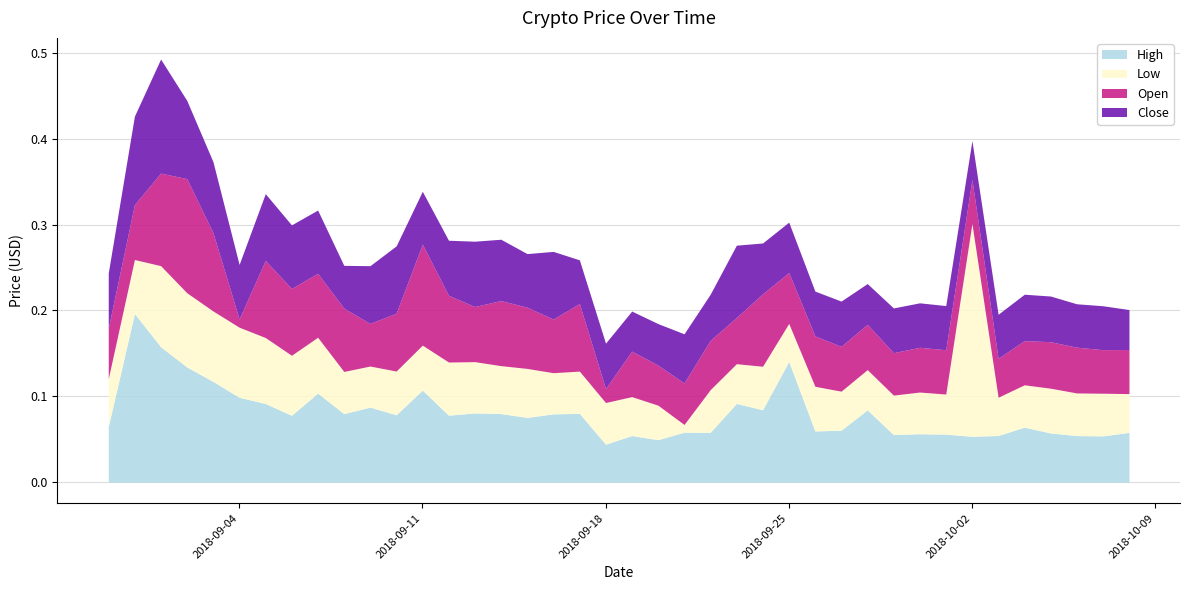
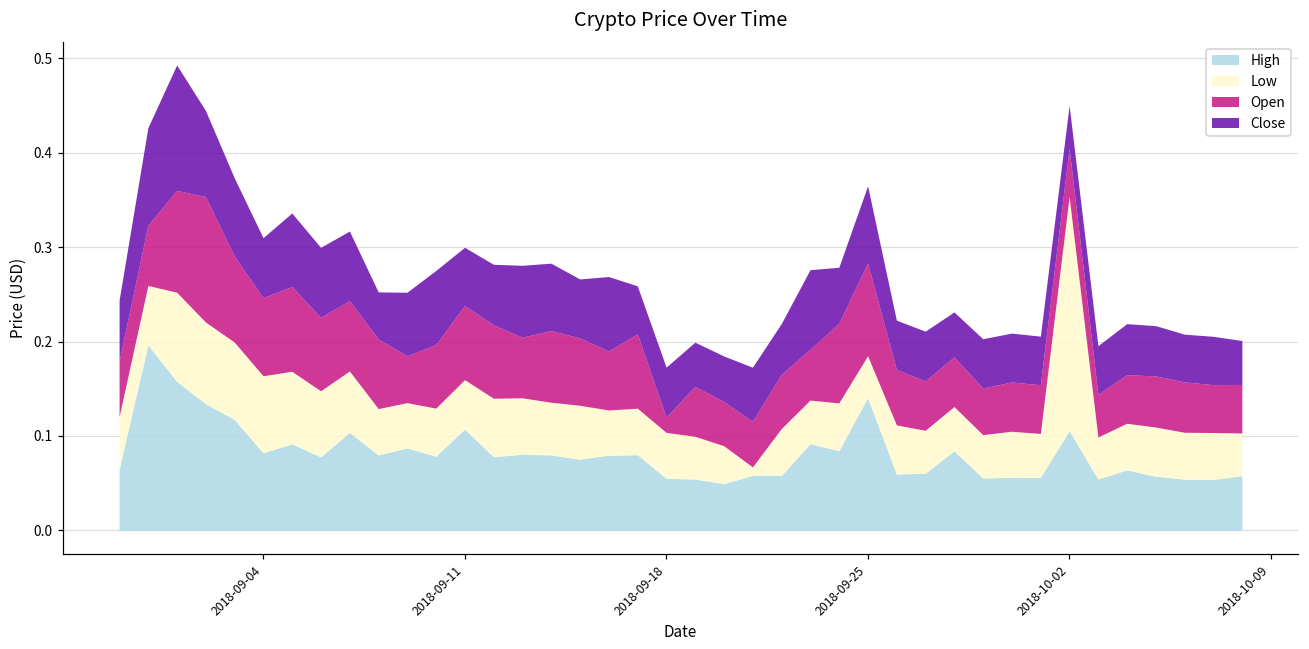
  {
    "High": {
-     "2018-09-04": 0.10,
+     "2018-09-04": 0.08,
      "2018-09-11": 0.11,
-     "2018-09-18": 0.04,
+     "2018-09-18": 0.06,
      "2018-09-25": 0.14,
-     "2018-10-02": 0.05
+     "2018-10-02": 0.11
    },
    "Low": {
      "2018-09-04": 0.08,
      "2018-09-11": 0.05,
      "2018-09-18": 0.05,
      "2018-09-25": 0.04,
      "2018-10-02": 0.25
    },
    "Open": {
-     "2018-09-04": 0.01,
-     "2018-09-11": 0.12,
+     "2018-09-04": 0.08,
+     "2018-09-11": 0.08,
      "2018-09-18": 0.02,
-     "2018-09-25": 0.06,
+     "2018-09-25": 0.10,
      "2018-10-02": 0.05
    },
    "Close": {
      "2018-09-04": 0.06,
      "2018-09-11": 0.06,
      "2018-09-18": 0.05,
-     "2018-09-25": 0.06,
+     "2018-09-25": 0.08,
      "2018-10-02": 0.05
    }
  }
